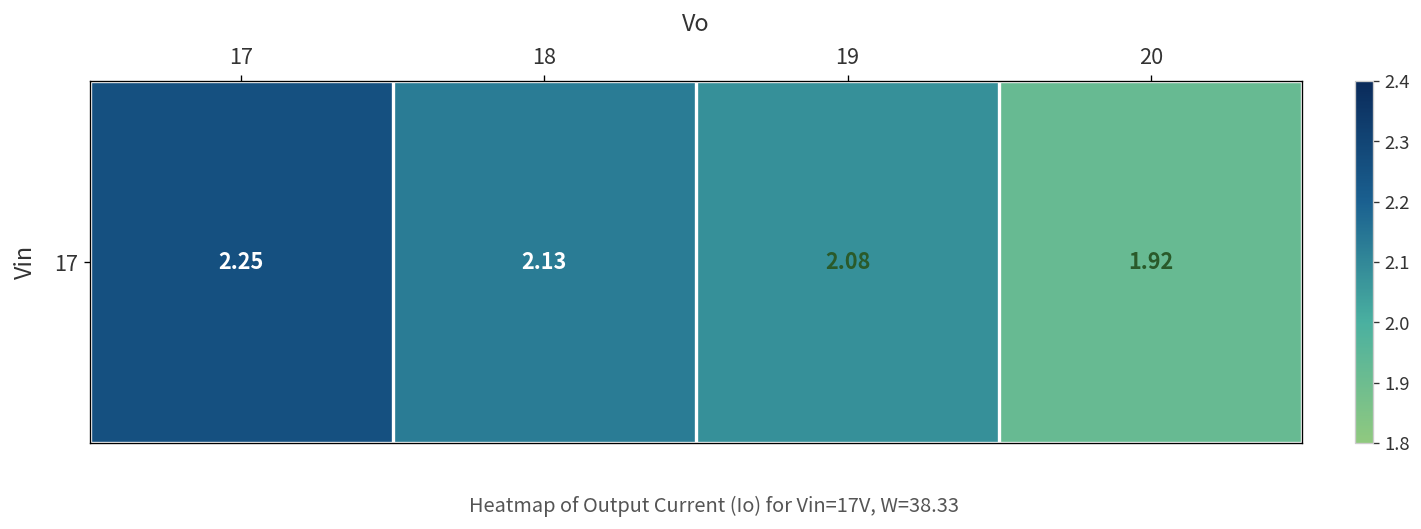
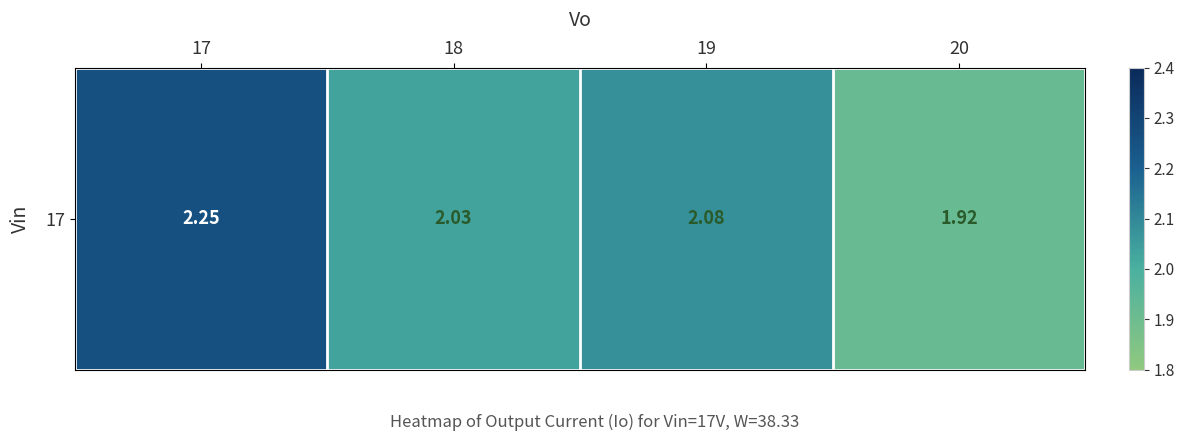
  {
    "17": {
      "17": 2.25,
-     "18": 2.13,
+     "18": 2.03,
      "19": 2.08,
      "20": 1.92
    }
  }
